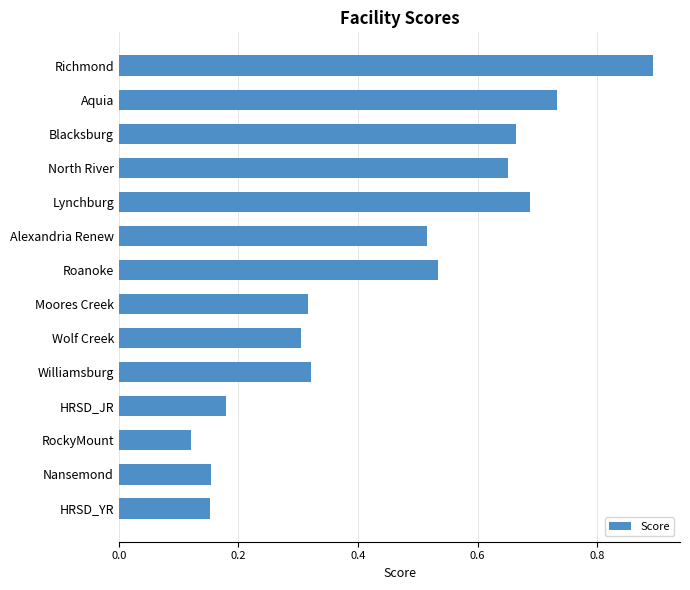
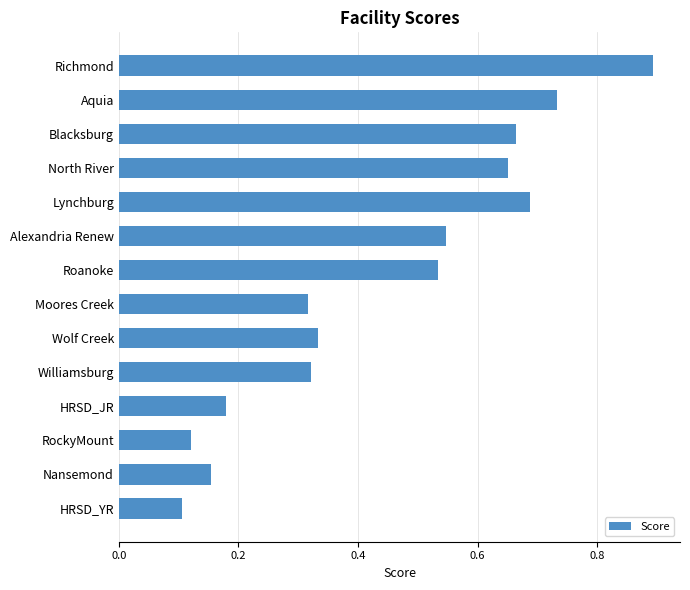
  {
    "Richmond": 0.89,
    "Aquia": 0.73,
    "Blacksburg": 0.66,
    "North River": 0.65,
    "Lynchburg": 0.69,
-   "Alexandria Renew": 0.52,
+   "Alexandria Renew": 0.55,
    "Roanoke": 0.53,
    "Moores Creek": 0.32,
-   "Wolf Creek": 0.30,
+   "Wolf Creek": 0.33,
    "Williamsburg": 0.32,
    "HRSD_JR": 0.18,
    "RockyMount": 0.12,
    "Nansemond": 0.15,
-   "HRSD_YR": 0.15
+   "HRSD_YR": 0.11
  }
